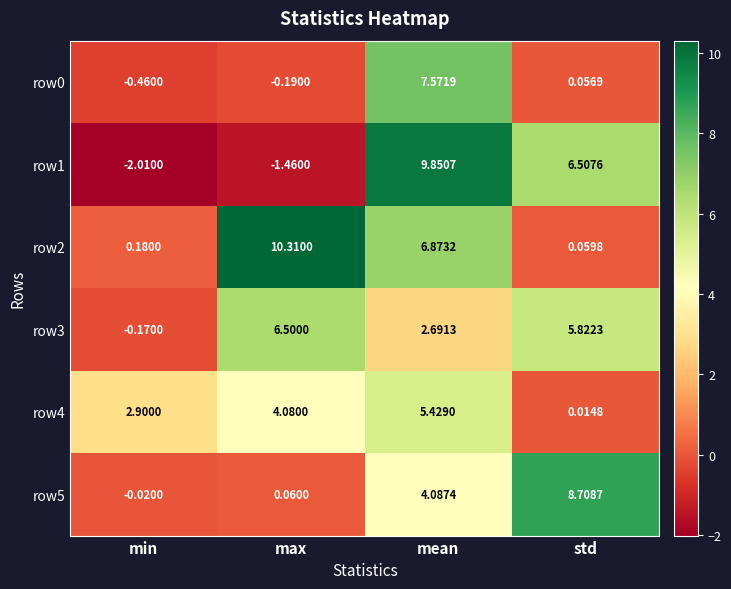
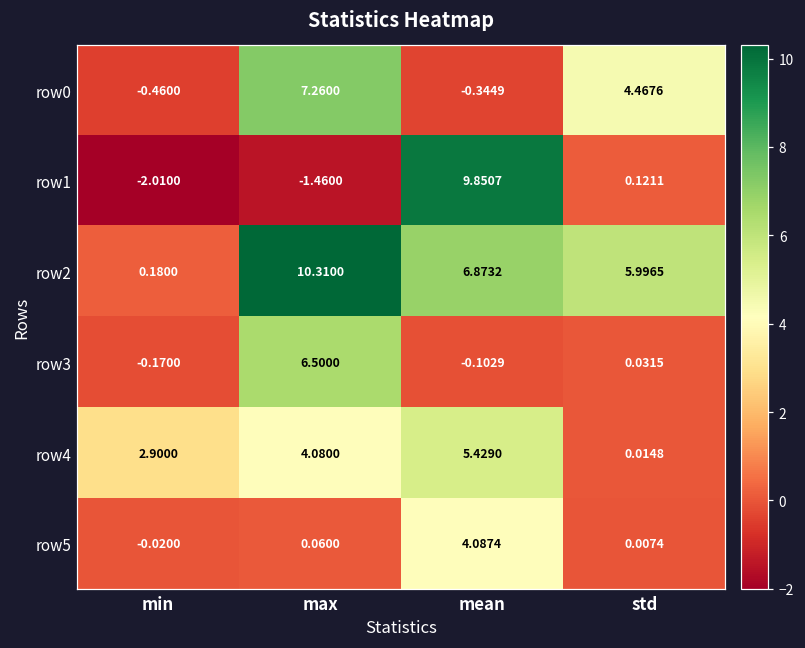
  {
    "row0": {
      "min": -0.4600,
-     "max": -0.1900,
-     "mean": 7.5719,
-     "std": 0.0569
+     "max": 7.2600,
+     "mean": -0.3449,
+     "std": 4.4676
    },
    "row1": {
      "min": -2.0100,
      "max": -1.4600,
      "mean": 9.8507,
-     "std": 6.5076
+     "std": 0.1211
    },
    "row2": {
      "min": 0.1800,
      "max": 10.3100,
      "mean": 6.8732,
-     "std": 0.0598
+     "std": 5.9965
    },
    "row3": {
      "min": -0.1700,
      "max": 6.5000,
-     "mean": 2.6913,
-     "std": 5.8223
+     "mean": -0.1029,
+     "std": 0.0315
    },
    "row4": {
      "min": 2.9000,
      "max": 4.0800,
      "mean": 5.4290,
      "std": 0.0148
    },
    "row5": {
      "min": -0.0200,
      "max": 0.0600,
      "mean": 4.0874,
-     "std": 8.7087
+     "std": 0.0074
    }
  }
